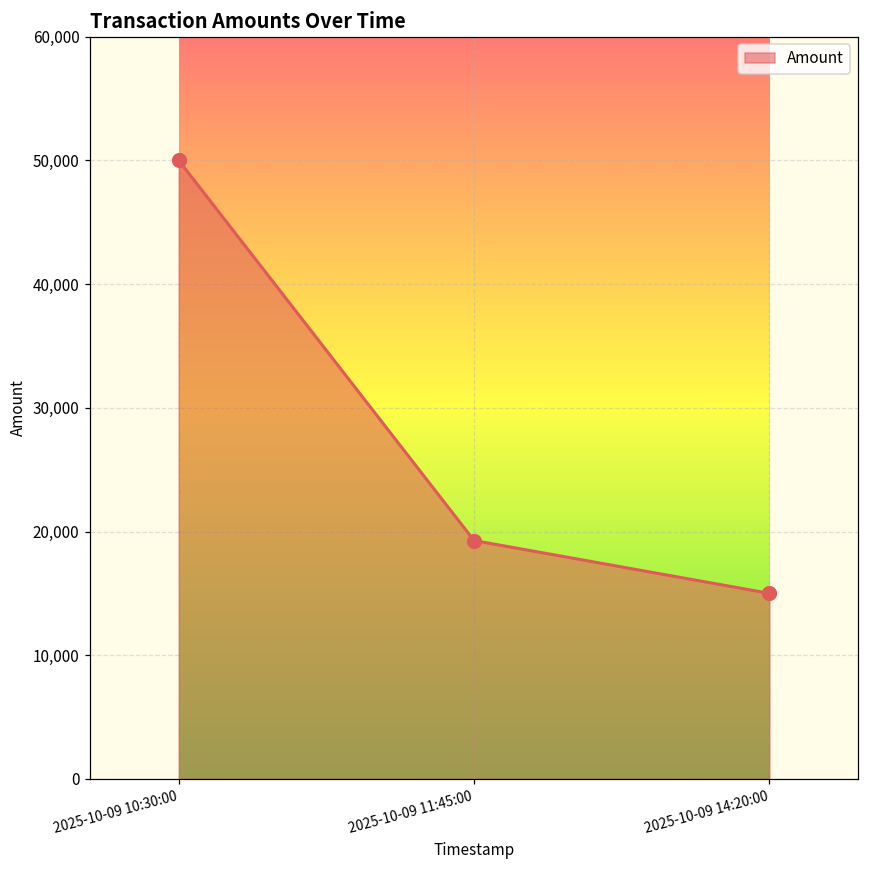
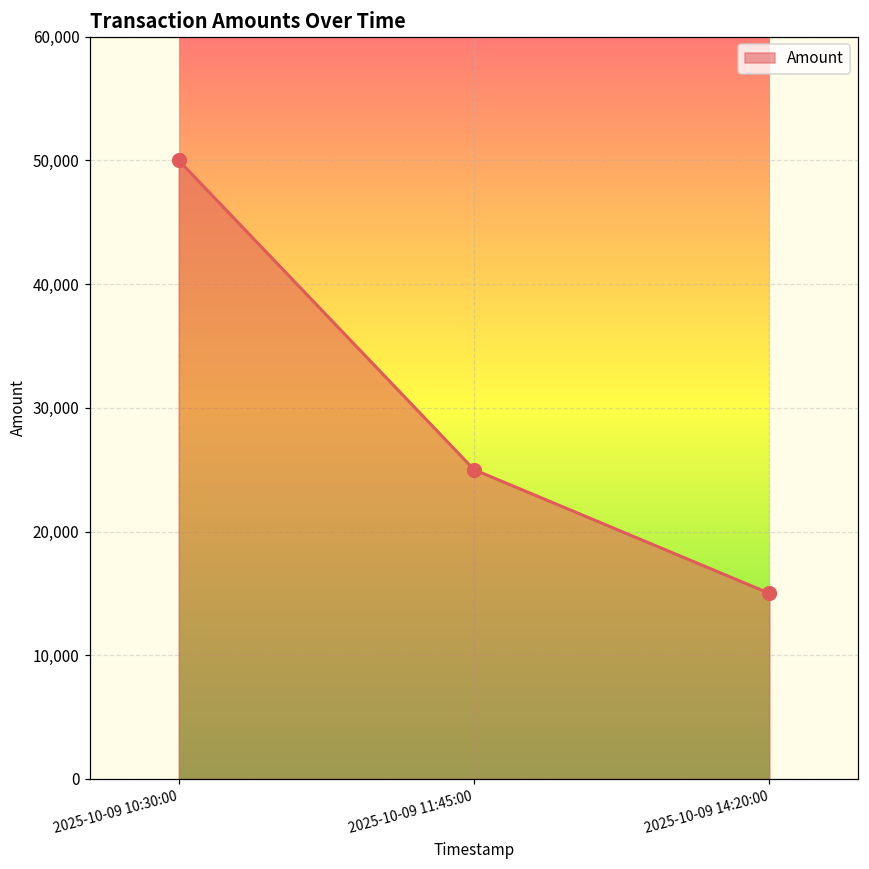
  {
    "2025-10-09 10:30:00": "50,000",
-   "2025-10-09 11:45:00": "19,300",
+   "2025-10-09 11:45:00": "25,000",
    "2025-10-09 14:20:00": "15,000"
  }
